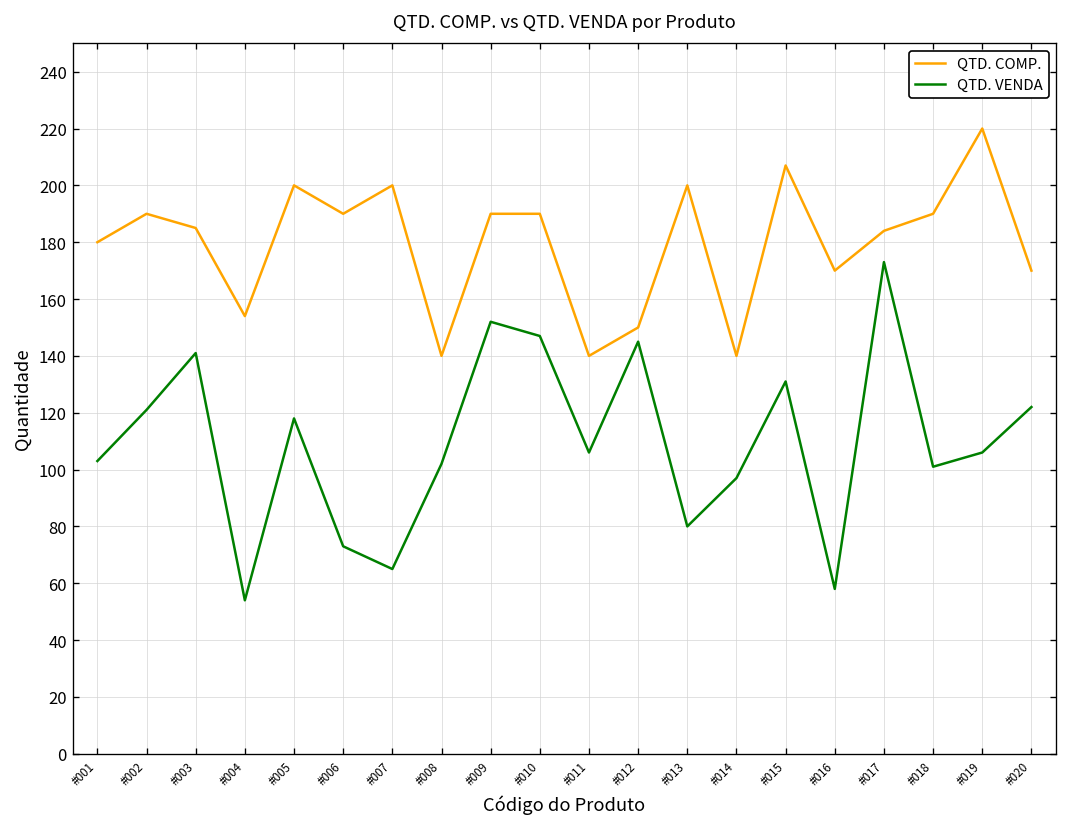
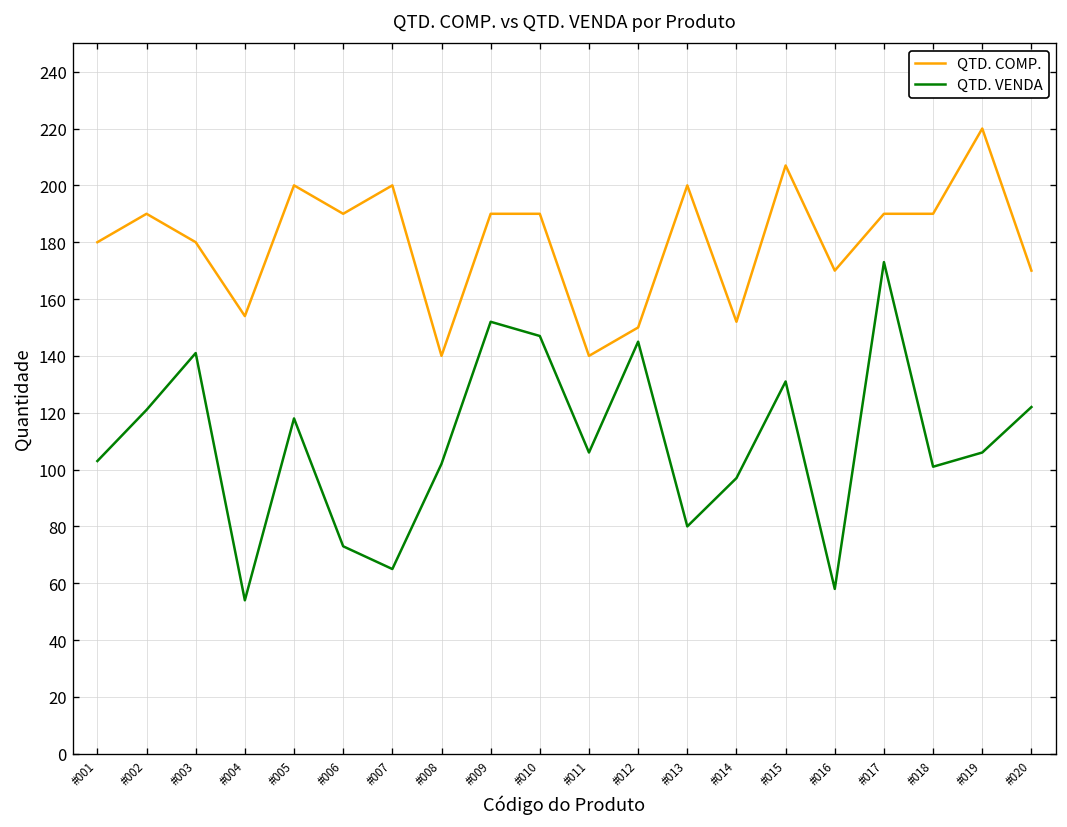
  {
    "QTD. COMP.": {
      "#001": 180,
      "#002": 190,
-     "#003": 185,
+     "#003": 180,
      "#004": 154,
      "#005": 200,
      "#006": 190,
      "#007": 200,
      "#008": 140,
      "#009": 190,
      "#010": 190,
      "#011": 140,
      "#012": 150,
      "#013": 200,
-     "#014": 140,
+     "#014": 152,
      "#015": 207,
      "#016": 170,
-     "#017": 184,
+     "#017": 190,
      "#018": 190,
      "#019": 220,
      "#020": 170
    },
    "QTD. VENDA": {
      "#001": 103,
      "#002": 121,
      "#003": 141,
      "#004": 54,
      "#005": 118,
      "#006": 73,
      "#007": 65,
      "#008": 102,
      "#009": 152,
      "#010": 147,
      "#011": 106,
      "#012": 145,
      "#013": 80,
      "#014": 97,
      "#015": 131,
      "#016": 58,
      "#017": 173,
      "#018": 101,
      "#019": 106,
      "#020": 122
    }
  }
